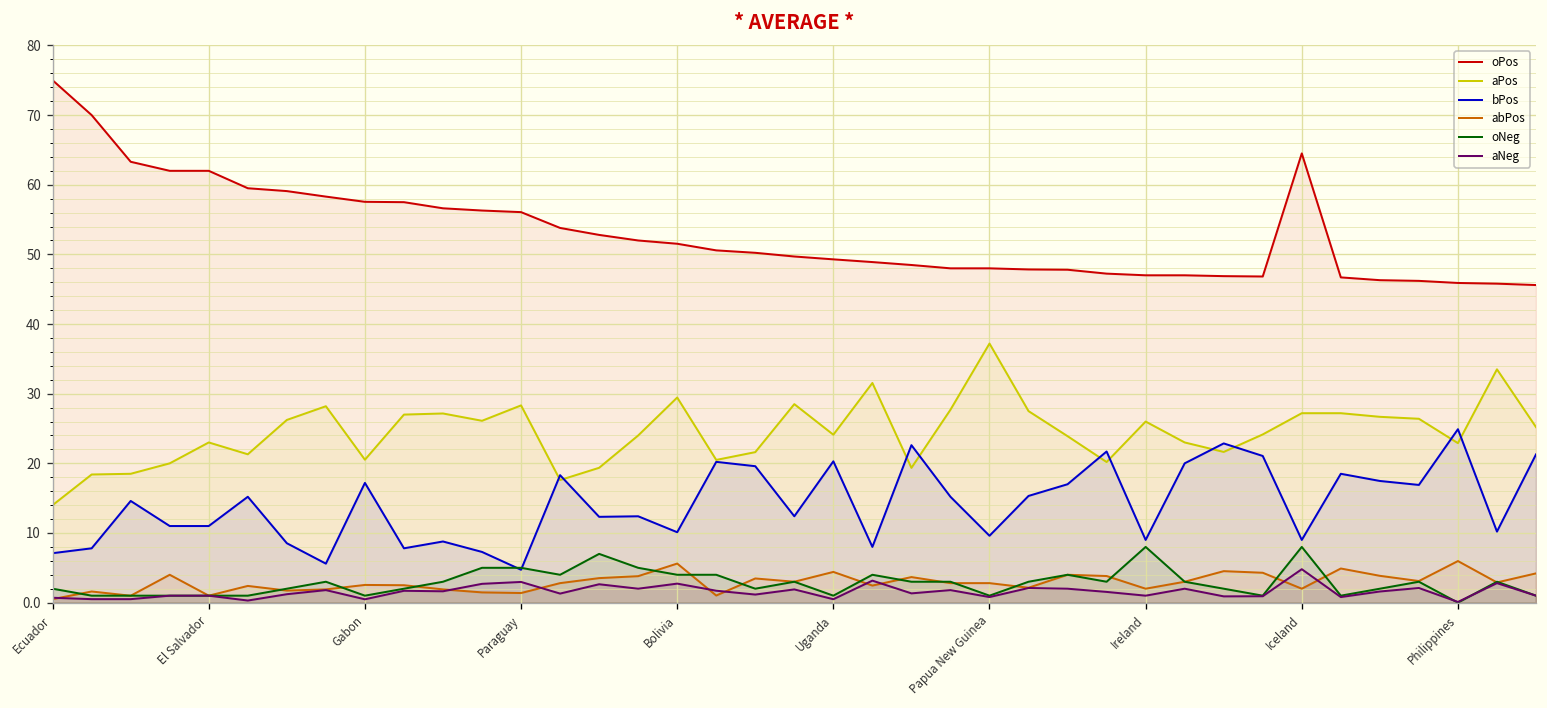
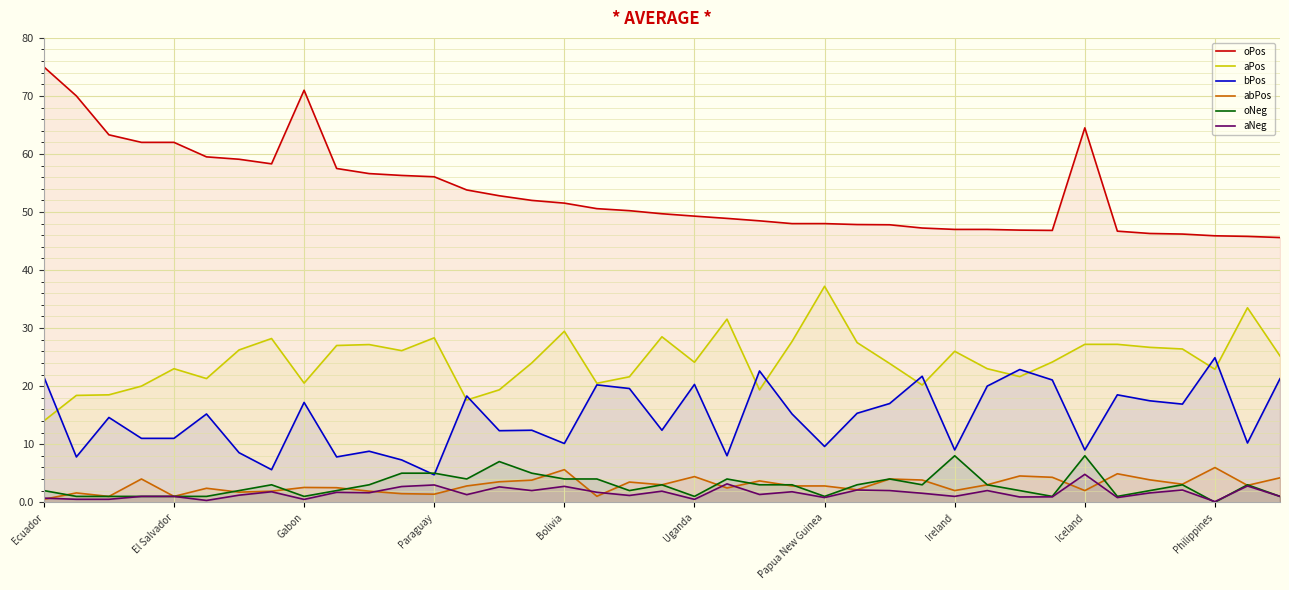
  {
    "oPos": {
      "Ecuador": 75,
      "El Salvador": 62,
-     "Gabon": 58,
+     "Gabon": 71,
      "Paraguay": 56,
      "Bolivia": 52,
      "Uganda": 49,
      "Papua New Guinea": 48,
      "Ireland": 47,
      "Iceland": 65,
      "Philippines": 46
    },
    "aPos": {
      "Ecuador": 14,
      "El Salvador": 23,
      "Gabon": 21,
      "Paraguay": 28,
      "Bolivia": 29,
      "Uganda": 24,
      "Papua New Guinea": 37,
      "Ireland": 26,
      "Iceland": 27,
      "Philippines": 23
    },
    "bPos": {
-     "Ecuador": 7,
+     "Ecuador": 22,
      "El Salvador": 11,
      "Gabon": 17,
      "Bolivia": 10,
      "Uganda": 20,
      "Papua New Guinea": 10,
      "Ireland": 9,
      "Iceland": 9,
      "Philippines": 25
    },
    "abPos": {
      "Gabon": 3,
      "Paraguay": 1,
      "Bolivia": 6,
      "Uganda": 4,
      "Papua New Guinea": 3,
      "Ireland": 2,
      "Iceland": 2,
      "Philippines": 6
    },
    "oNeg": {
      "Ecuador": 2,
      "Gabon": 1,
      "Bolivia": 4,
      "Uganda": 1,
      "Ireland": 8,
      "Iceland": 8
    },
    "aNeg": {
      "Gabon": 0,
      "Paraguay": 3,
      "Bolivia": 3,
      "Uganda": 0,
      "Ireland": 1,
      "Iceland": 5
    }
  }
